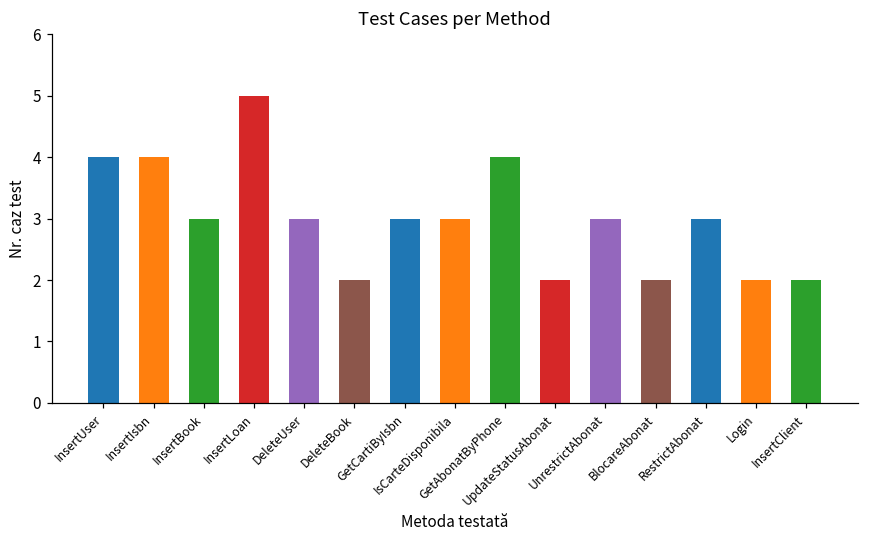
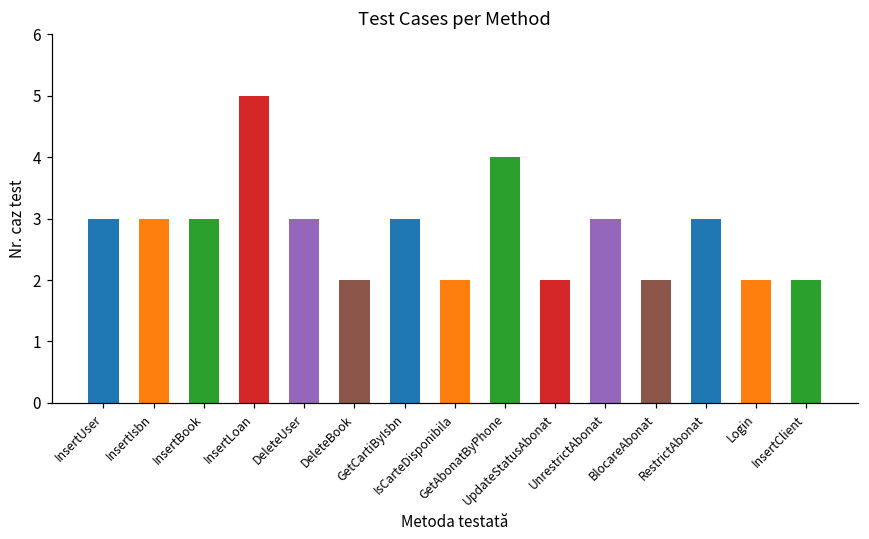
  {
-   "InsertUser": 4,
-   "InsertIsbn": 4,
+   "InsertUser": 3,
+   "InsertIsbn": 3,
    "InsertBook": 3,
    "InsertLoan": 5,
    "DeleteUser": 3,
    "DeleteBook": 2,
    "GetCartiByIsbn": 3,
-   "IsCarteDisponibila": 3,
+   "IsCarteDisponibila": 2,
    "GetAbonatByPhone": 4,
    "UpdateStatusAbonat": 2,
    "UnrestrictAbonat": 3,
    "BlocareAbonat": 2,
    "RestrictAbonat": 3,
    "Login": 2,
    "InsertClient": 2
  }
